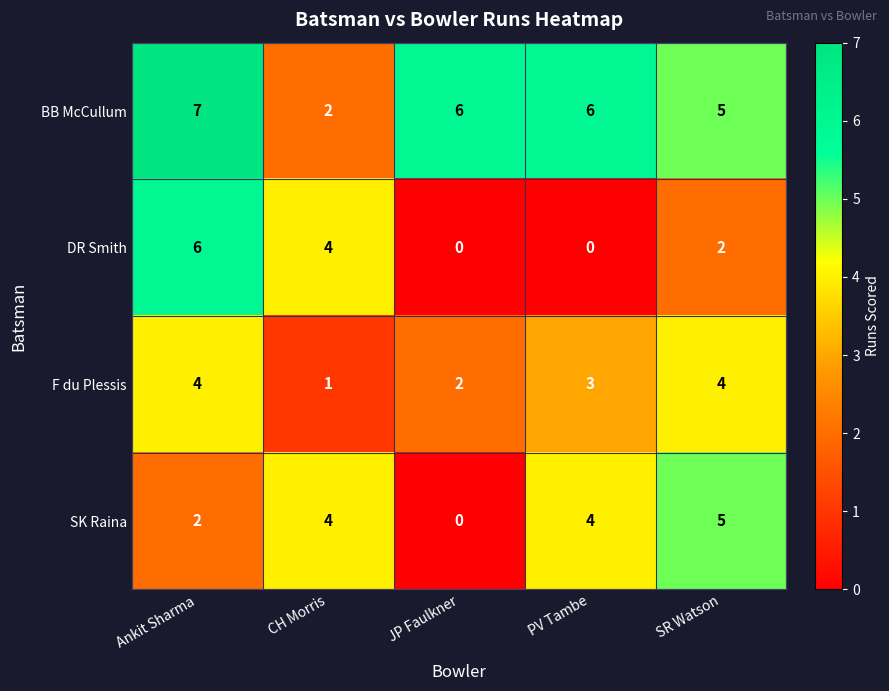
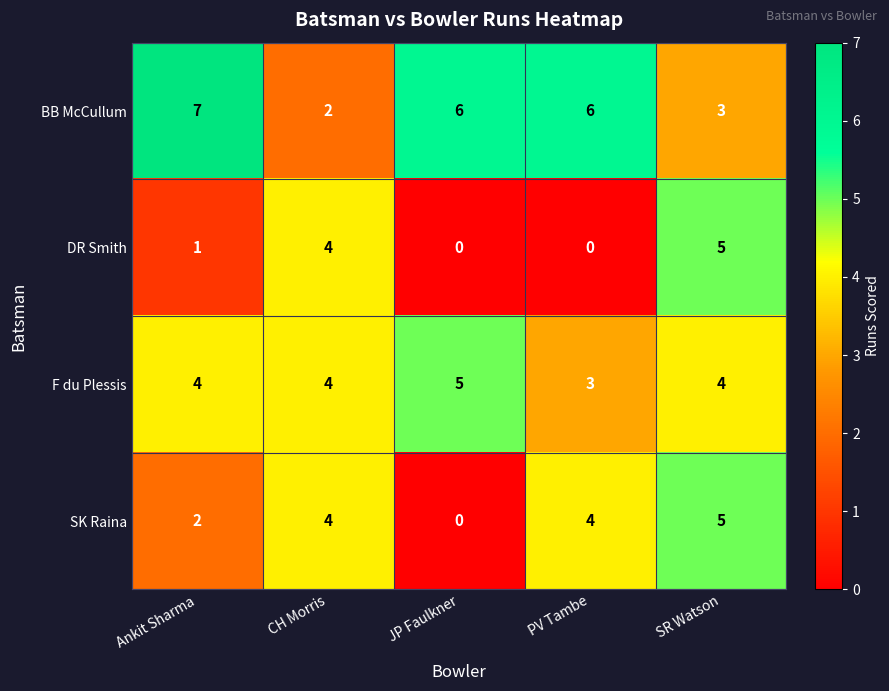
  {
    "BB McCullum": {
      "Ankit Sharma": 7,
      "CH Morris": 2,
      "JP Faulkner": 6,
      "PV Tambe": 6,
-     "SR Watson": 5
+     "SR Watson": 3
    },
    "DR Smith": {
-     "Ankit Sharma": 6,
+     "Ankit Sharma": 1,
      "CH Morris": 4,
      "JP Faulkner": 0,
      "PV Tambe": 0,
-     "SR Watson": 2
+     "SR Watson": 5
    },
    "F du Plessis": {
      "Ankit Sharma": 4,
-     "CH Morris": 1,
-     "JP Faulkner": 2,
+     "CH Morris": 4,
+     "JP Faulkner": 5,
      "PV Tambe": 3,
      "SR Watson": 4
    },
    "SK Raina": {
      "Ankit Sharma": 2,
      "CH Morris": 4,
      "JP Faulkner": 0,
      "PV Tambe": 4,
      "SR Watson": 5
    }
  }
